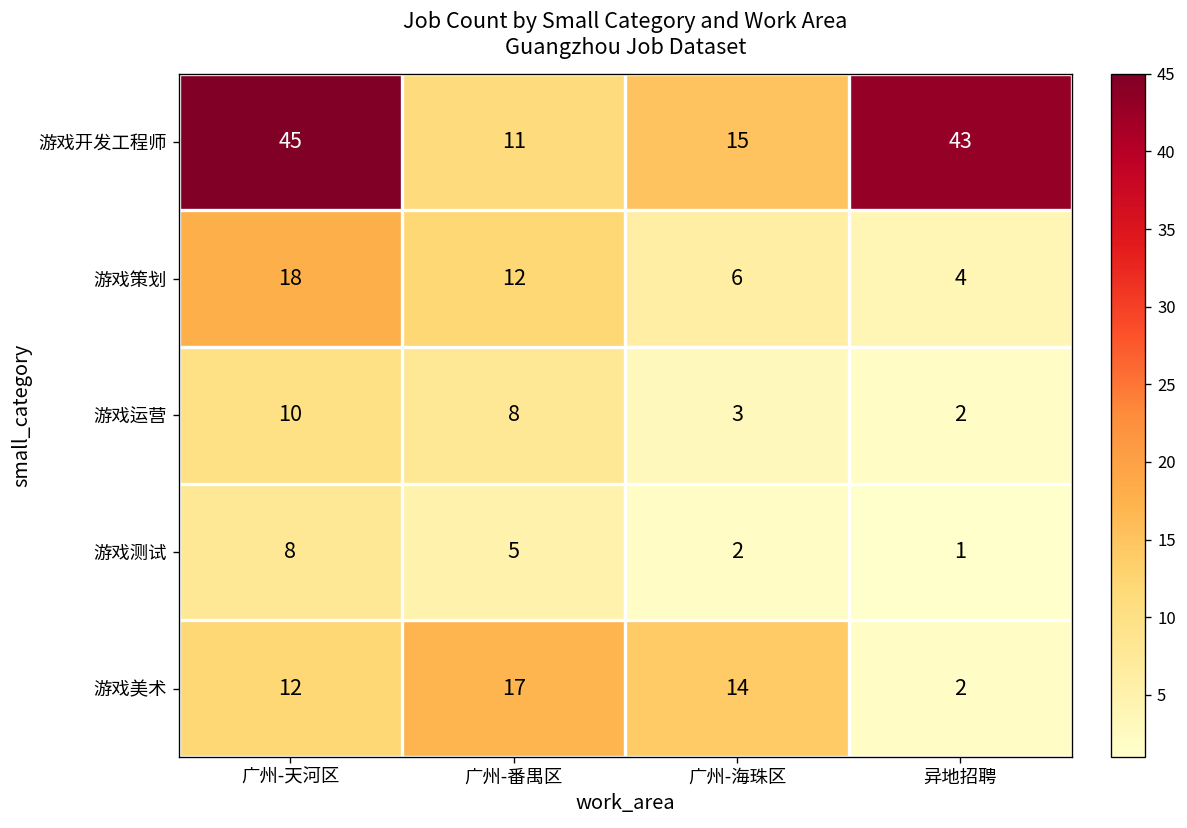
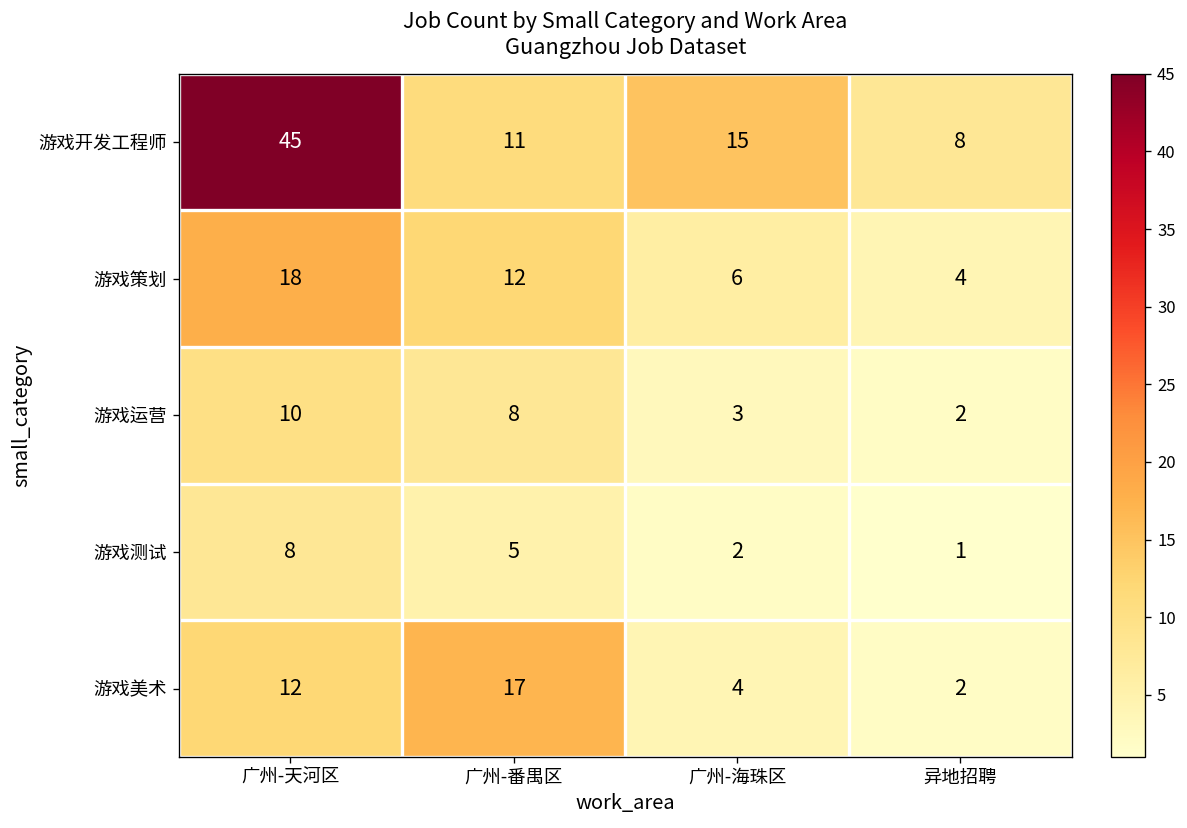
  {
    "游戏开发工程师": {
      "广州-天河区": 45,
      "广州-番禺区": 11,
      "广州-海珠区": 15,
-     "异地招聘": 43
+     "异地招聘": 8
    },
    "游戏策划": {
      "广州-天河区": 18,
      "广州-番禺区": 12,
      "广州-海珠区": 6,
      "异地招聘": 4
    },
    "游戏运营": {
      "广州-天河区": 10,
      "广州-番禺区": 8,
      "广州-海珠区": 3,
      "异地招聘": 2
    },
    "游戏测试": {
      "广州-天河区": 8,
      "广州-番禺区": 5,
      "广州-海珠区": 2,
      "异地招聘": 1
    },
    "游戏美术": {
      "广州-天河区": 12,
      "广州-番禺区": 17,
-     "广州-海珠区": 14,
+     "广州-海珠区": 4,
      "异地招聘": 2
    }
  }
